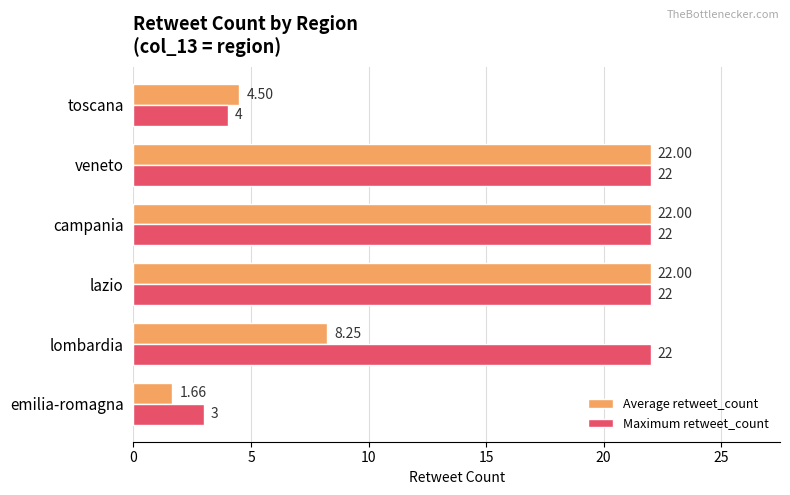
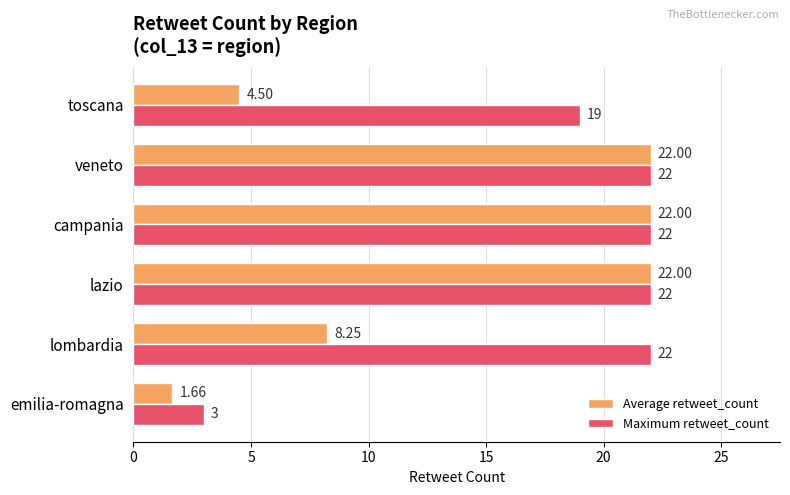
  {
    "Average retweet_count": {
      "toscana": 4.50,
      "veneto": 22.00,
      "campania": 22.00,
      "lazio": 22.00,
      "lombardia": 8.25,
      "emilia-romagna": 1.66
    },
    "Maximum retweet_count": {
-     "toscana": 4,
+     "toscana": 19,
      "veneto": 22,
      "campania": 22,
      "lazio": 22,
      "lombardia": 22,
      "emilia-romagna": 3
    }
  }
